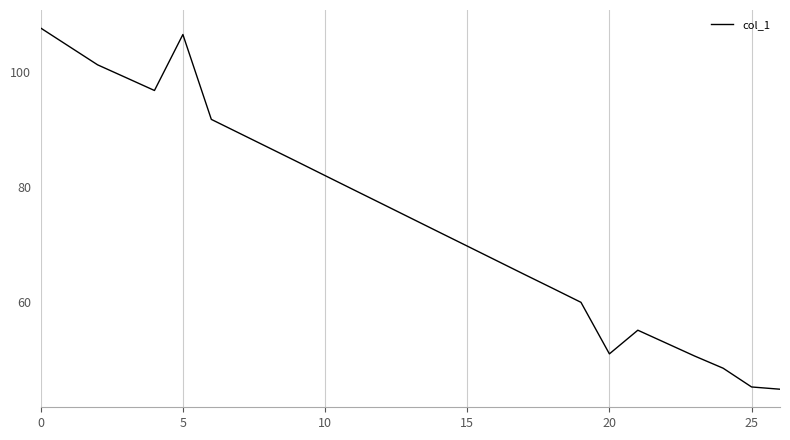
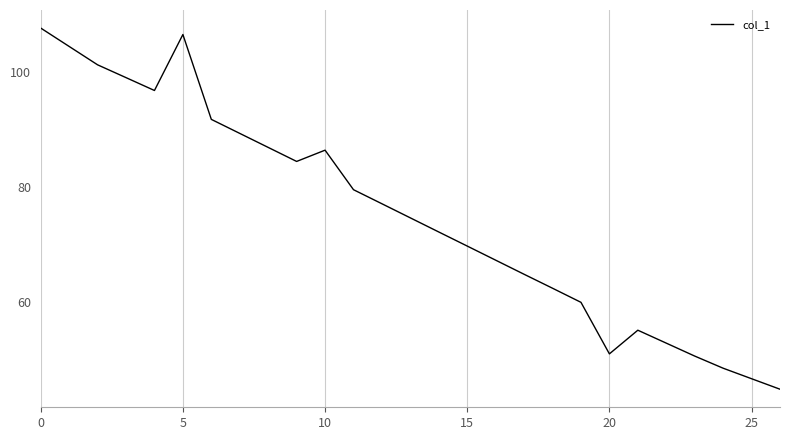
  {
    "0": 108,
    "5": 107,
-   "10": 82,
+   "10": 86,
    "15": 70,
    "20": 51,
-   "25": 45
+   "25": 47
  }
